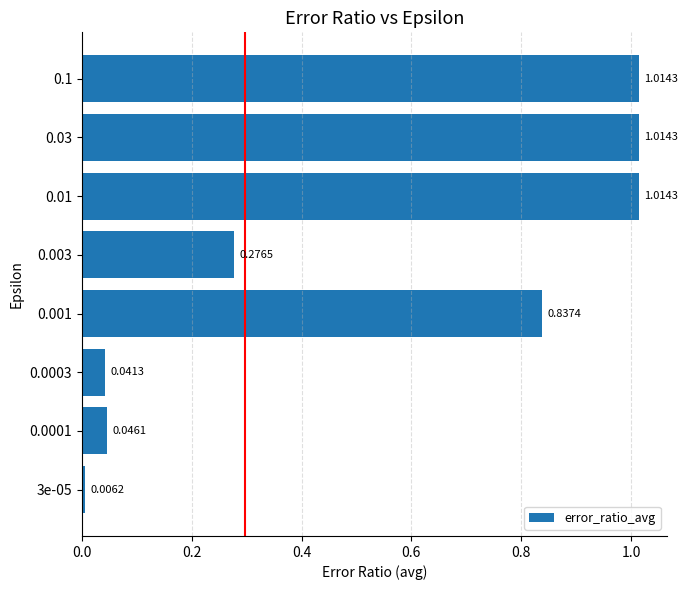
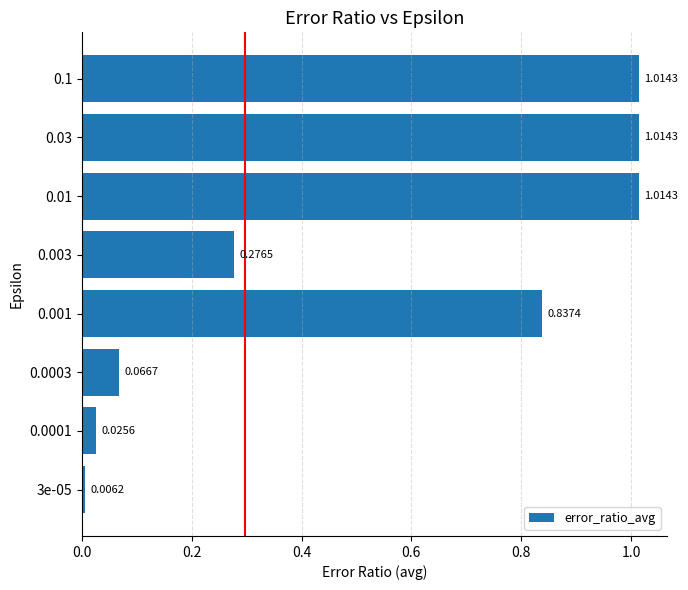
  {
    "0.1": 1.0143,
    "0.03": 1.0143,
    "0.01": 1.0143,
    "0.003": 0.2765,
    "0.001": 0.8374,
-   "0.0003": 0.0413,
-   "0.0001": 0.0461,
+   "0.0003": 0.0667,
+   "0.0001": 0.0256,
    "3e-05": 0.0062
  }
